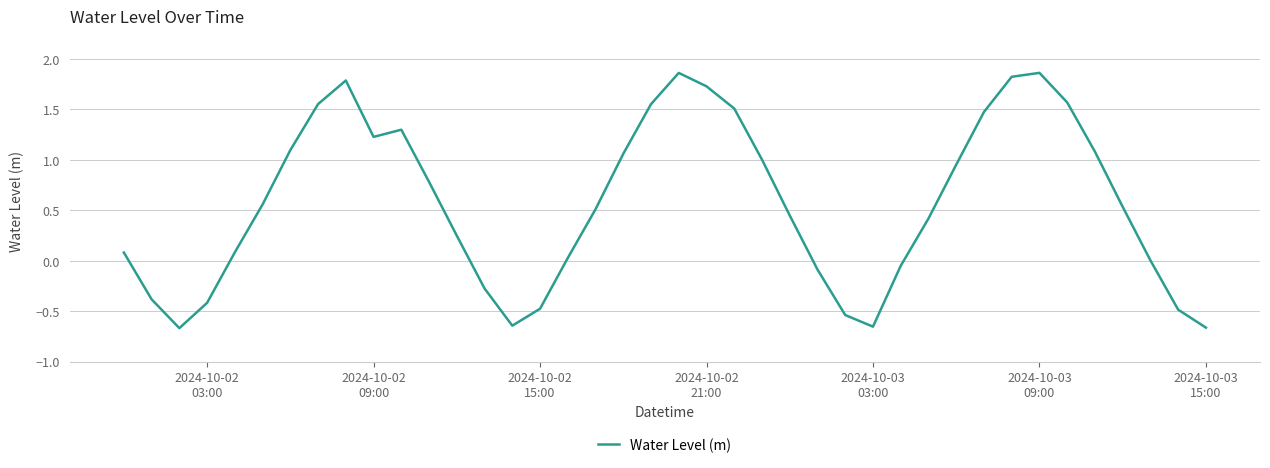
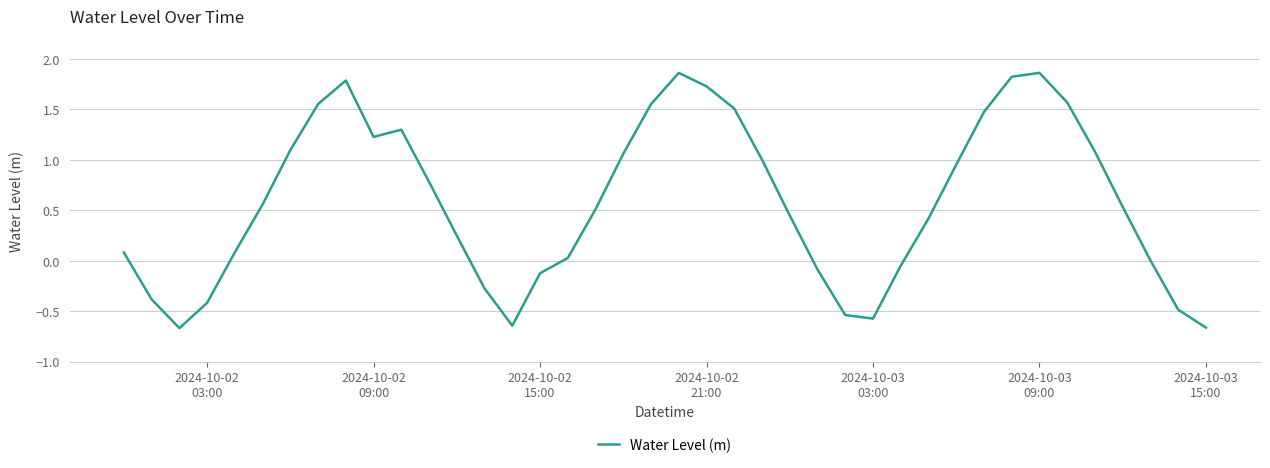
  {
    "2024-10-02 03:00": -0.42,
    "2024-10-02 09:00": 1.23,
-   "2024-10-02 15:00": -0.48,
+   "2024-10-02 15:00": -0.12,
    "2024-10-02 21:00": 1.73,
-   "2024-10-03 03:00": -0.65,
+   "2024-10-03 03:00": -0.57,
    "2024-10-03 09:00": 1.86,
    "2024-10-03 15:00": -0.66
  }
